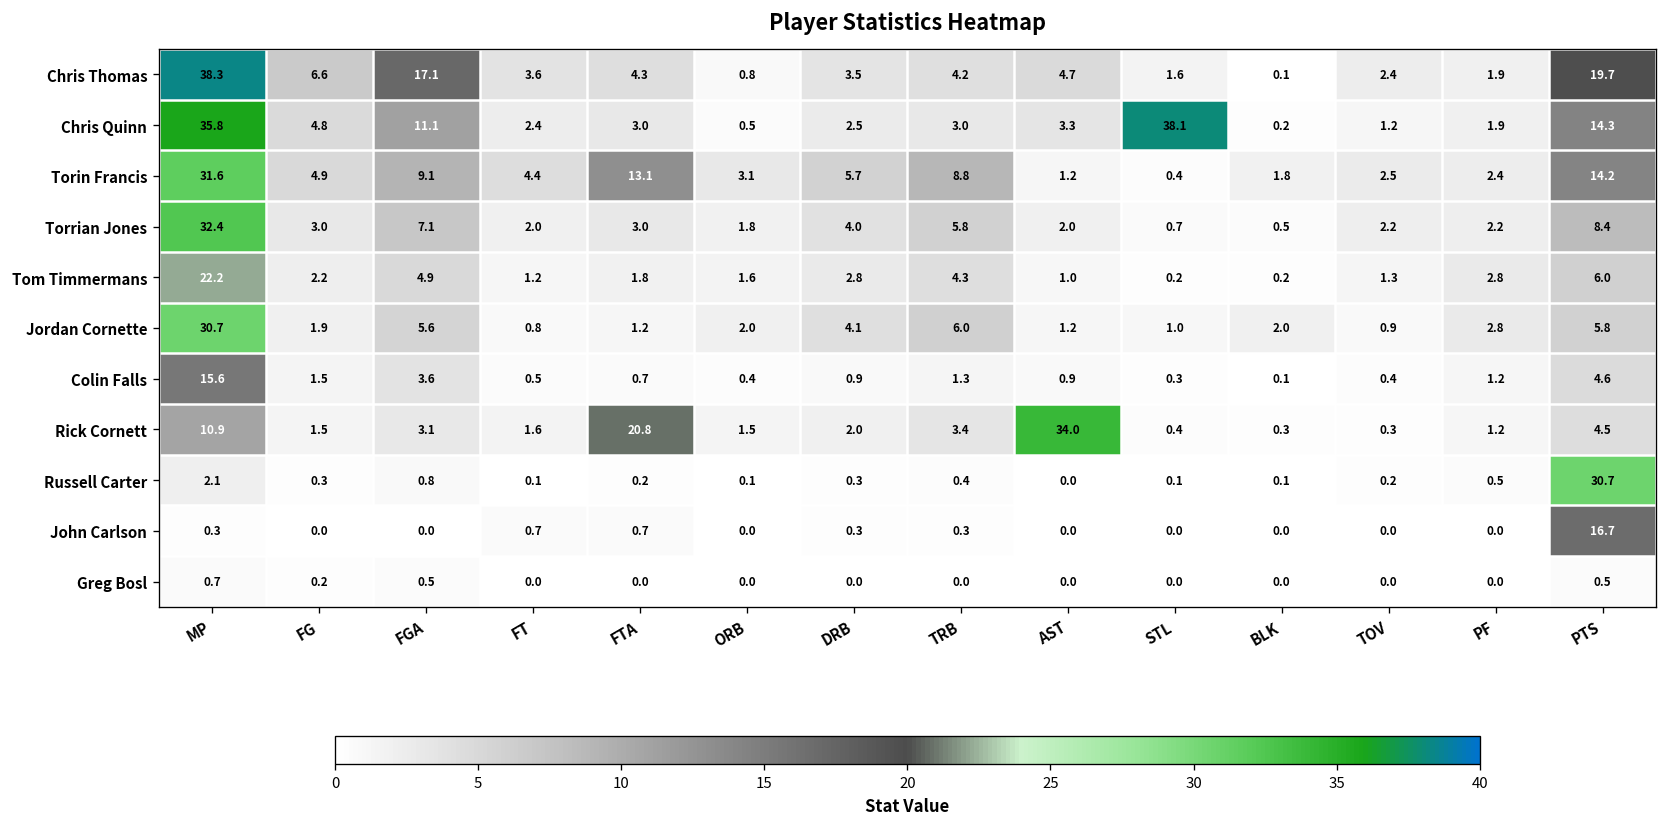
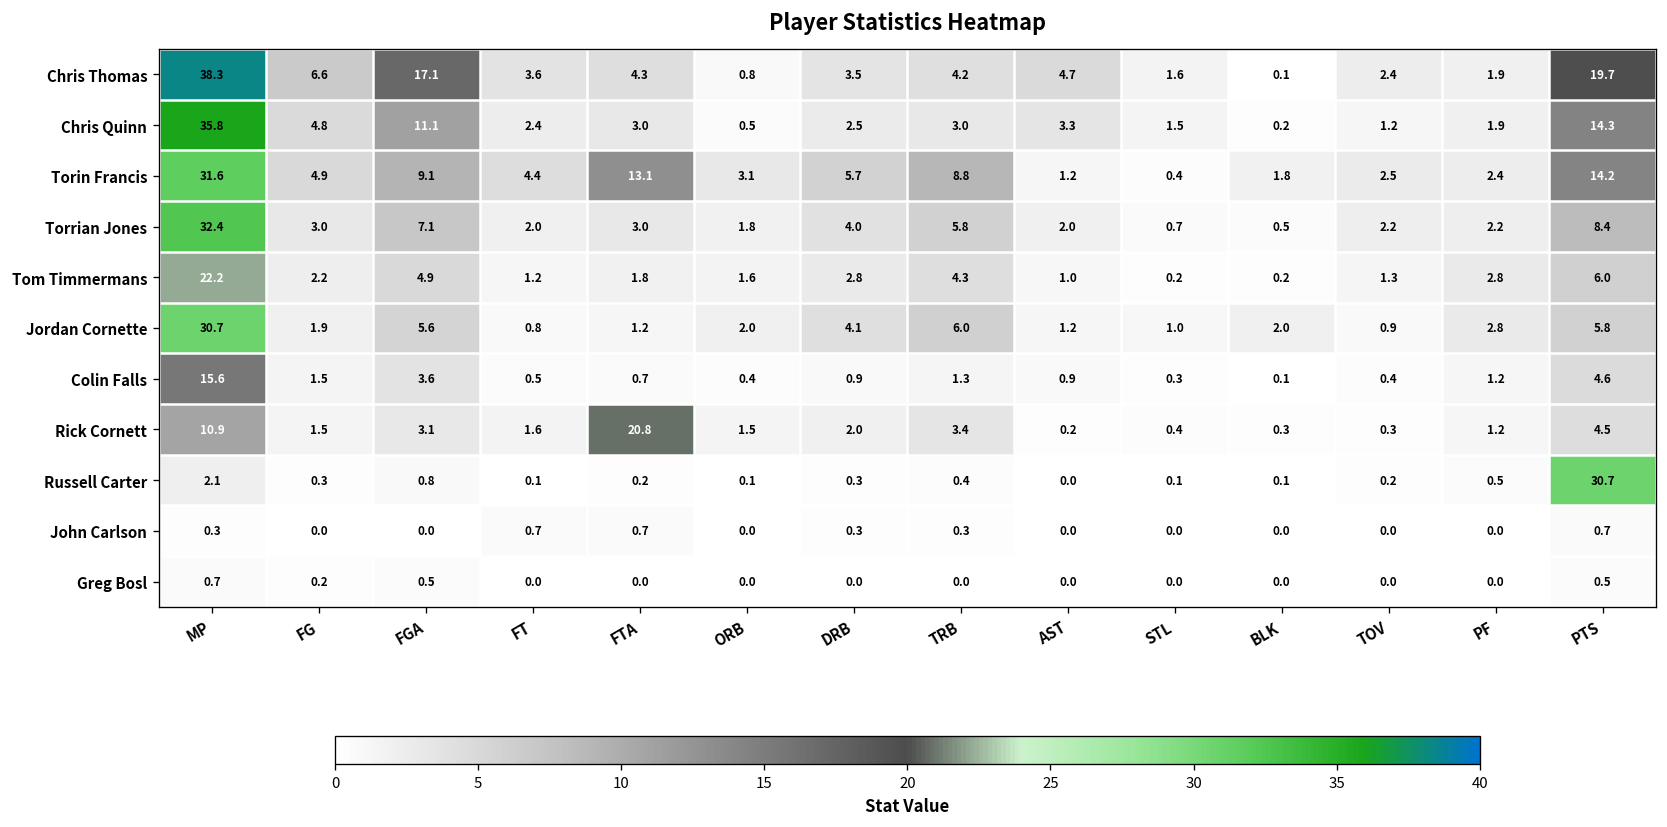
  {
    "Chris Thomas": {
      "MP": 38.3,
      "FG": 6.6,
      "FGA": 17.1,
      "FT": 3.6,
      "FTA": 4.3,
      "ORB": 0.8,
      "DRB": 3.5,
      "TRB": 4.2,
      "AST": 4.7,
      "STL": 1.6,
      "BLK": 0.1,
      "TOV": 2.4,
      "PF": 1.9,
      "PTS": 19.7
    },
    "Chris Quinn": {
      "MP": 35.8,
      "FG": 4.8,
      "FGA": 11.1,
      "FT": 2.4,
      "FTA": 3.0,
      "ORB": 0.5,
      "DRB": 2.5,
      "TRB": 3.0,
      "AST": 3.3,
-     "STL": 38.1,
+     "STL": 1.5,
      "BLK": 0.2,
      "TOV": 1.2,
      "PF": 1.9,
      "PTS": 14.3
    },
    "Torin Francis": {
      "MP": 31.6,
      "FG": 4.9,
      "FGA": 9.1,
      "FT": 4.4,
      "FTA": 13.1,
      "ORB": 3.1,
      "DRB": 5.7,
      "TRB": 8.8,
      "AST": 1.2,
      "STL": 0.4,
      "BLK": 1.8,
      "TOV": 2.5,
      "PF": 2.4,
      "PTS": 14.2
    },
    "Torrian Jones": {
      "MP": 32.4,
      "FG": 3.0,
      "FGA": 7.1,
      "FT": 2.0,
      "FTA": 3.0,
      "ORB": 1.8,
      "DRB": 4.0,
      "TRB": 5.8,
      "AST": 2.0,
      "STL": 0.7,
      "BLK": 0.5,
      "TOV": 2.2,
      "PF": 2.2,
      "PTS": 8.4
    },
    "Tom Timmermans": {
      "MP": 22.2,
      "FG": 2.2,
      "FGA": 4.9,
      "FT": 1.2,
      "FTA": 1.8,
      "ORB": 1.6,
      "DRB": 2.8,
      "TRB": 4.3,
      "AST": 1.0,
      "STL": 0.2,
      "BLK": 0.2,
      "TOV": 1.3,
      "PF": 2.8,
      "PTS": 6.0
    },
    "Jordan Cornette": {
      "MP": 30.7,
      "FG": 1.9,
      "FGA": 5.6,
      "FT": 0.8,
      "FTA": 1.2,
      "ORB": 2.0,
      "DRB": 4.1,
      "TRB": 6.0,
      "AST": 1.2,
      "STL": 1.0,
      "BLK": 2.0,
      "TOV": 0.9,
      "PF": 2.8,
      "PTS": 5.8
    },
    "Colin Falls": {
      "MP": 15.6,
      "FG": 1.5,
      "FGA": 3.6,
      "FT": 0.5,
      "FTA": 0.7,
      "ORB": 0.4,
      "DRB": 0.9,
      "TRB": 1.3,
      "AST": 0.9,
      "STL": 0.3,
      "BLK": 0.1,
      "TOV": 0.4,
      "PF": 1.2,
      "PTS": 4.6
    },
    "Rick Cornett": {
      "MP": 10.9,
      "FG": 1.5,
      "FGA": 3.1,
      "FT": 1.6,
      "FTA": 20.8,
      "ORB": 1.5,
      "DRB": 2.0,
      "TRB": 3.4,
-     "AST": 34.0,
+     "AST": 0.2,
      "STL": 0.4,
      "BLK": 0.3,
      "TOV": 0.3,
      "PF": 1.2,
      "PTS": 4.5
    },
    "Russell Carter": {
      "MP": 2.1,
      "FG": 0.3,
      "FGA": 0.8,
      "FT": 0.1,
      "FTA": 0.2,
      "ORB": 0.1,
      "DRB": 0.3,
      "TRB": 0.4,
      "AST": 0.0,
      "STL": 0.1,
      "BLK": 0.1,
      "TOV": 0.2,
      "PF": 0.5,
      "PTS": 30.7
    },
    "John Carlson": {
      "MP": 0.3,
      "FG": 0.0,
      "FGA": 0.0,
      "FT": 0.7,
      "FTA": 0.7,
      "ORB": 0.0,
      "DRB": 0.3,
      "TRB": 0.3,
      "AST": 0.0,
      "STL": 0.0,
      "BLK": 0.0,
      "TOV": 0.0,
      "PF": 0.0,
-     "PTS": 16.7
+     "PTS": 0.7
    },
    "Greg Bosl": {
      "MP": 0.7,
      "FG": 0.2,
      "FGA": 0.5,
      "FT": 0.0,
      "FTA": 0.0,
      "ORB": 0.0,
      "DRB": 0.0,
      "TRB": 0.0,
      "AST": 0.0,
      "STL": 0.0,
      "BLK": 0.0,
      "TOV": 0.0,
      "PF": 0.0,
      "PTS": 0.5
    }
  }
